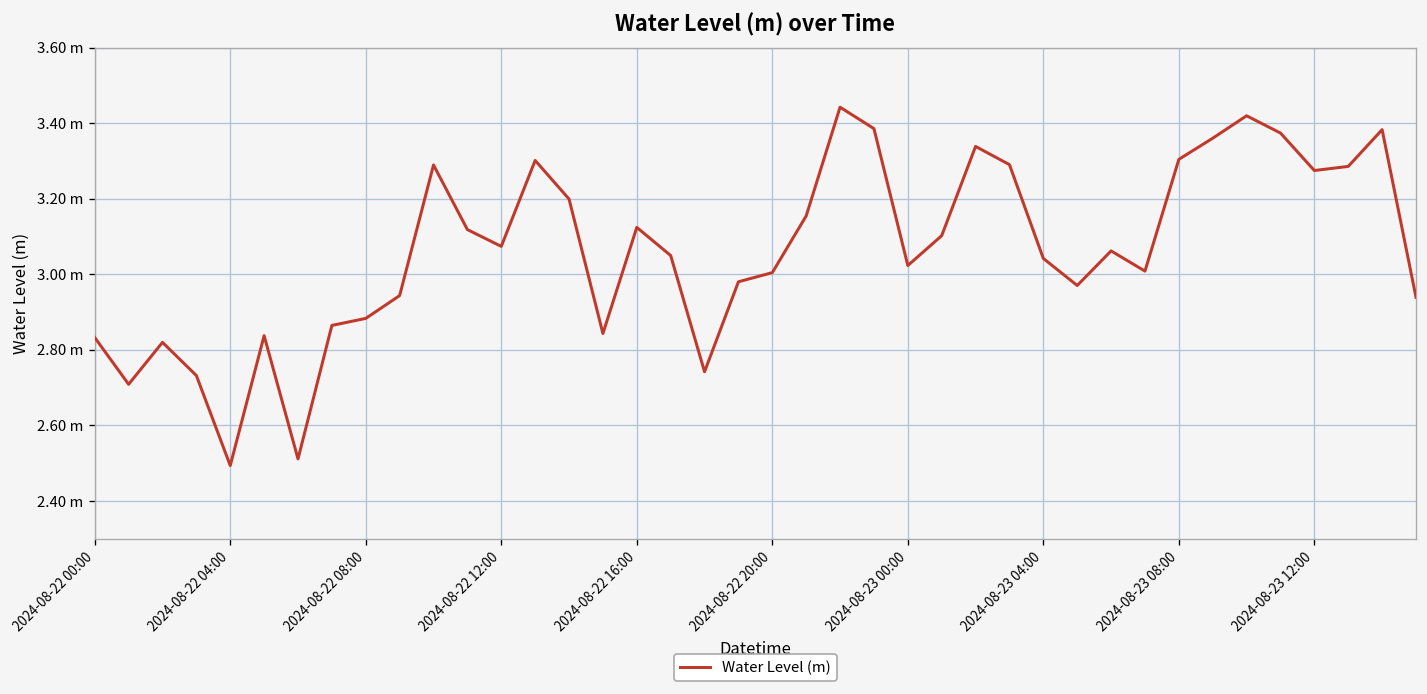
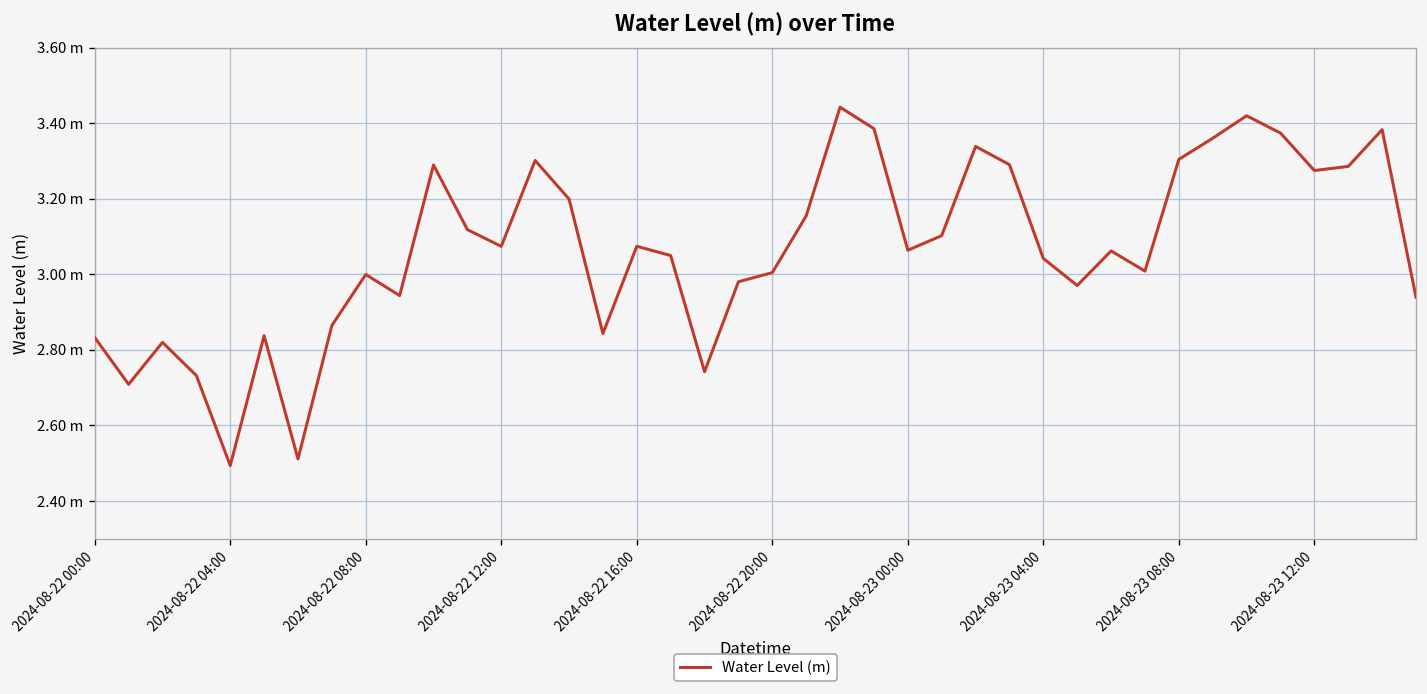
  {
    "2024-08-22 00:00": "2.83 m",
    "2024-08-22 04:00": "2.49 m",
-   "2024-08-22 08:00": "2.88 m",
+   "2024-08-22 08:00": "3.00 m",
    "2024-08-22 12:00": "3.07 m",
-   "2024-08-22 16:00": "3.12 m",
+   "2024-08-22 16:00": "3.07 m",
    "2024-08-22 20:00": "3.00 m",
-   "2024-08-23 00:00": "3.02 m",
+   "2024-08-23 00:00": "3.06 m",
    "2024-08-23 04:00": "3.04 m",
    "2024-08-23 08:00": "3.30 m",
    "2024-08-23 12:00": "3.27 m"
  }
